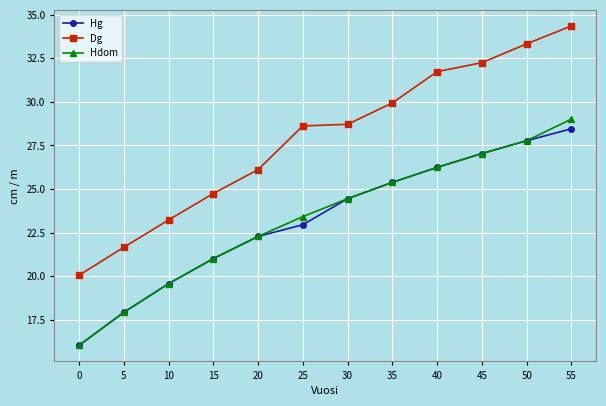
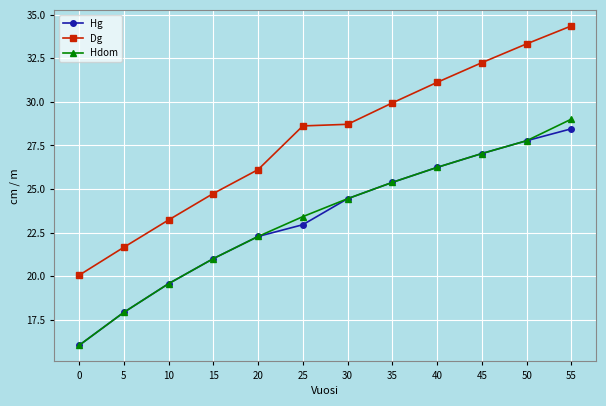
  {
    "Hg": {
      "25": 23.0,
      "55": 28.5
    },
    "Dg": {
      "0": 20.1,
      "5": 21.7,
      "10": 23.2,
      "15": 24.7,
      "20": 26.1,
      "25": 28.6,
      "30": 28.7,
      "35": 29.9,
-     "40": 31.7,
+     "40": 31.1,
      "45": 32.2,
      "50": 33.3,
      "55": 34.4
    },
    "Hdom": {
      "25": 23.4,
      "55": 29.0
    }
  }
